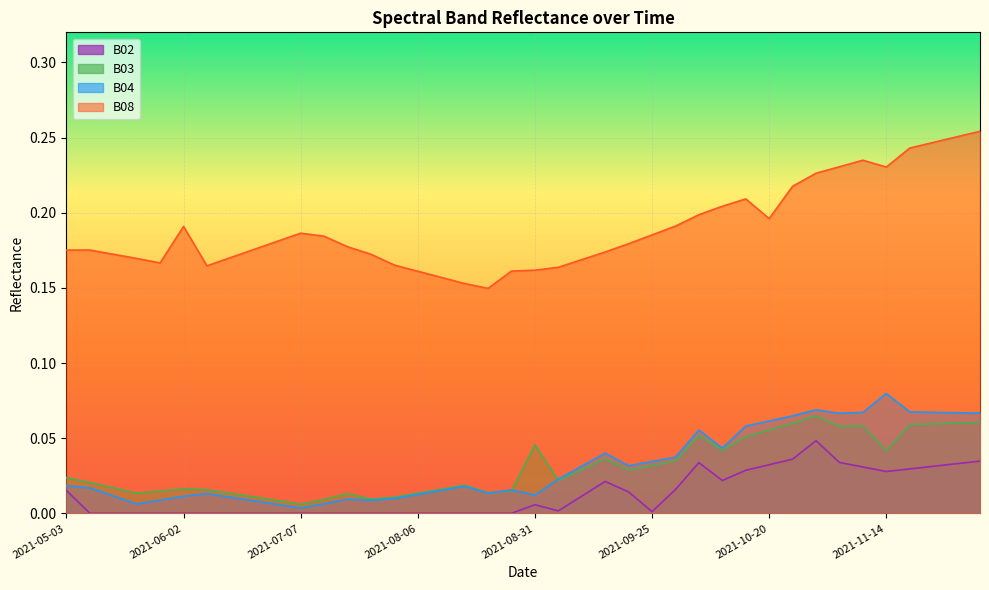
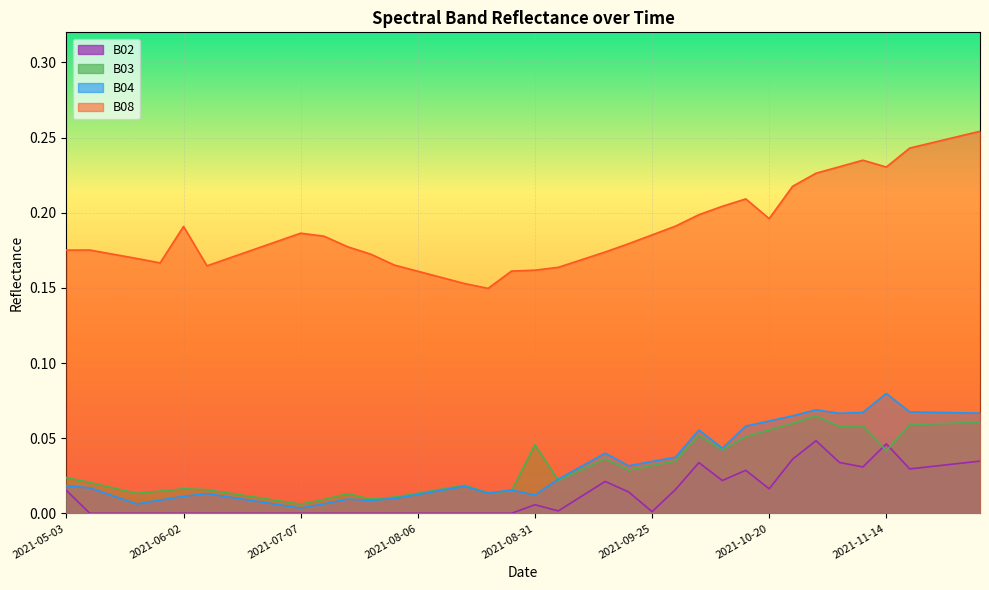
  {
    "B02": {
      "2021-05-03": 0.015,
      "2021-06-02": 0.000,
      "2021-07-07": 0.000,
      "2021-08-06": 0.000,
      "2021-08-31": 0.006,
      "2021-09-25": 0.001,
-     "2021-10-20": 0.032,
-     "2021-11-14": 0.028
+     "2021-10-20": 0.016,
+     "2021-11-14": 0.046
    },
    "B03": {
      "2021-05-03": 0.024,
      "2021-06-02": 0.016,
      "2021-07-07": 0.006,
      "2021-08-31": 0.046,
      "2021-09-25": 0.032,
      "2021-10-20": 0.056,
      "2021-11-14": 0.042
    },
    "B04": {
      "2021-05-03": 0.018,
      "2021-06-02": 0.011,
      "2021-07-07": 0.004,
      "2021-08-31": 0.012,
      "2021-09-25": 0.035,
      "2021-10-20": 0.062,
      "2021-11-14": 0.080
    },
    "B08": {
      "2021-05-03": 0.175,
      "2021-06-02": 0.191,
      "2021-07-07": 0.186,
      "2021-08-06": 0.161,
      "2021-08-31": 0.162,
      "2021-09-25": 0.185,
      "2021-10-20": 0.196,
      "2021-11-14": 0.230
    }
  }
